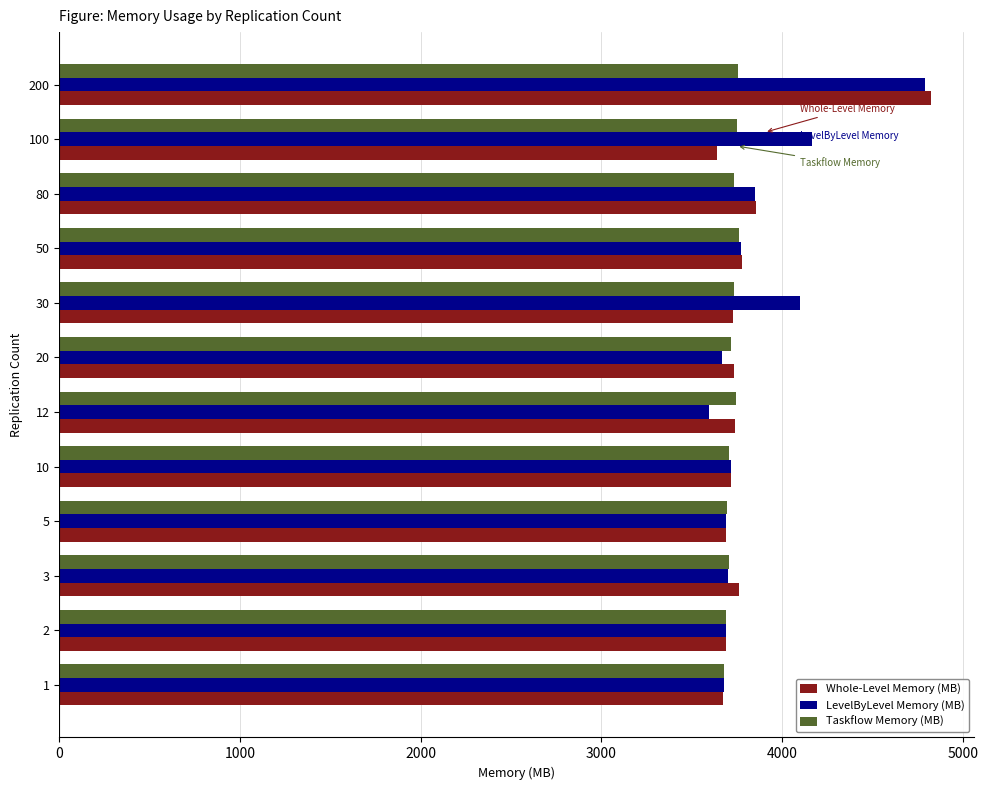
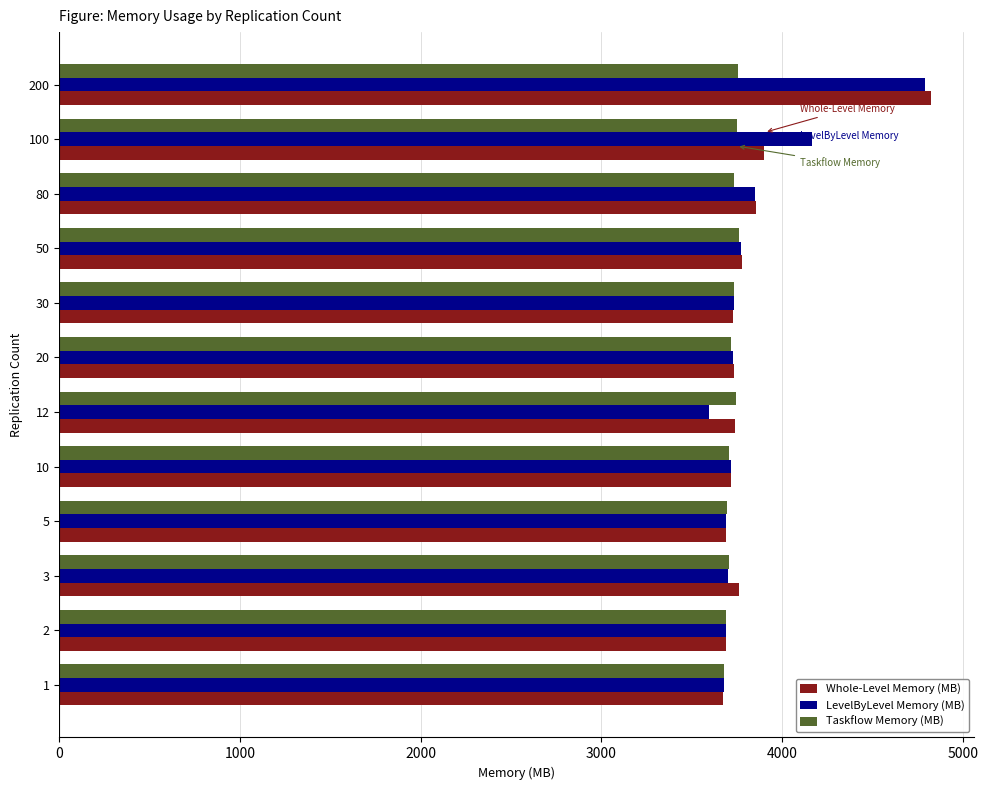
  {
    "Whole-Level Memory (MB)": {
      "200": 4820,
-     "100": 3640,
+     "100": 3900,
      "80": 3860,
      "50": 3780,
      "30": 3730,
      "20": 3730,
      "12": 3740,
      "10": 3720,
      "5": 3690,
      "3": 3760,
      "2": 3690,
      "1": 3680
    },
    "LevelByLevel Memory (MB)": {
      "200": 4790,
      "100": 4170,
      "80": 3850,
      "50": 3780,
-     "30": 4100,
-     "20": 3670,
+     "30": 3730,
+     "20": 3730,
      "12": 3600,
      "10": 3720,
      "5": 3690,
      "3": 3700,
      "2": 3690,
      "1": 3680
    },
    "Taskflow Memory (MB)": {
      "200": 3750,
      "100": 3750,
      "80": 3730,
      "50": 3760,
      "30": 3730,
      "20": 3720,
      "12": 3740,
      "10": 3710,
      "5": 3690,
      "3": 3700,
      "2": 3690,
      "1": 3680
    }
  }
